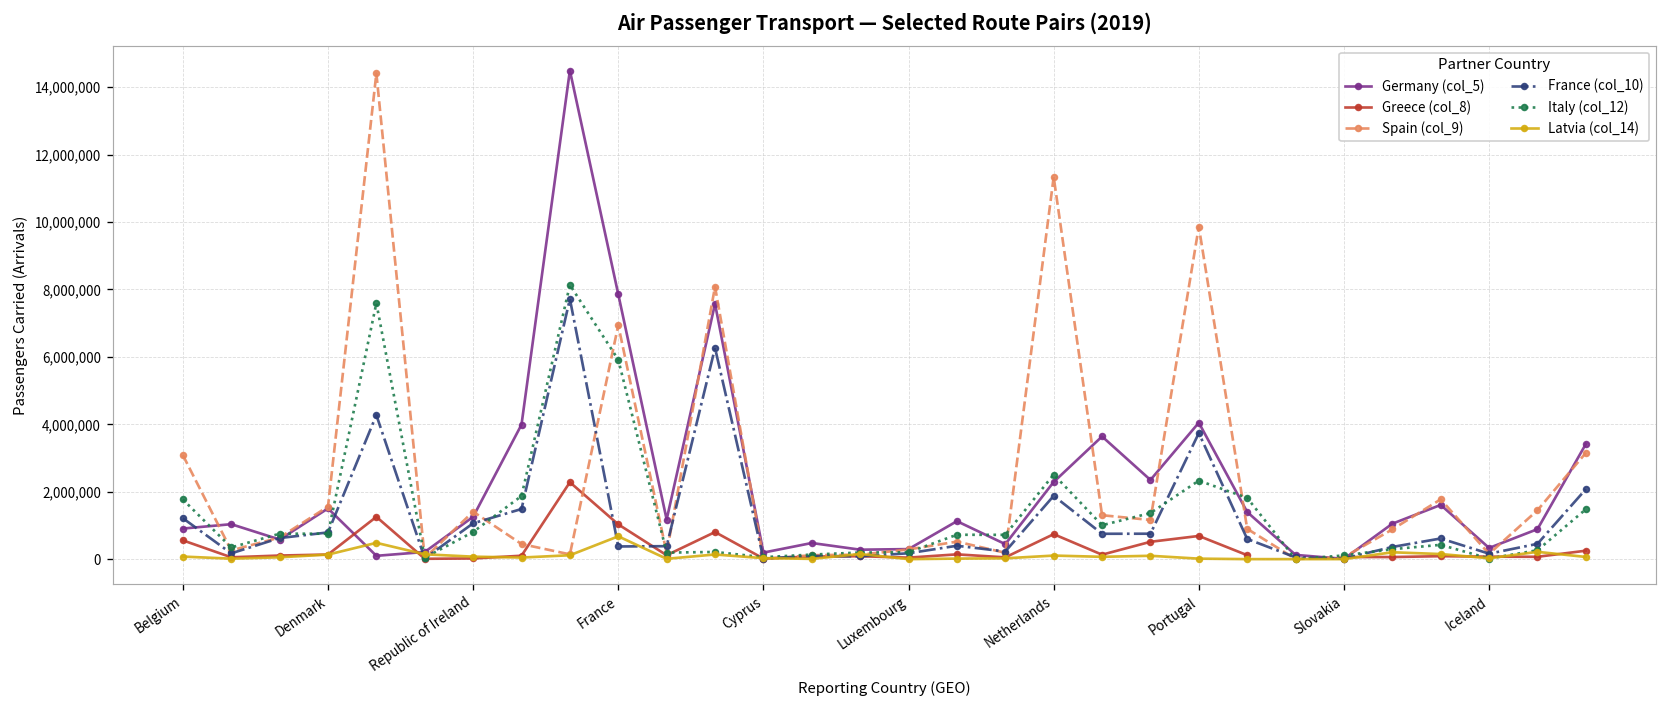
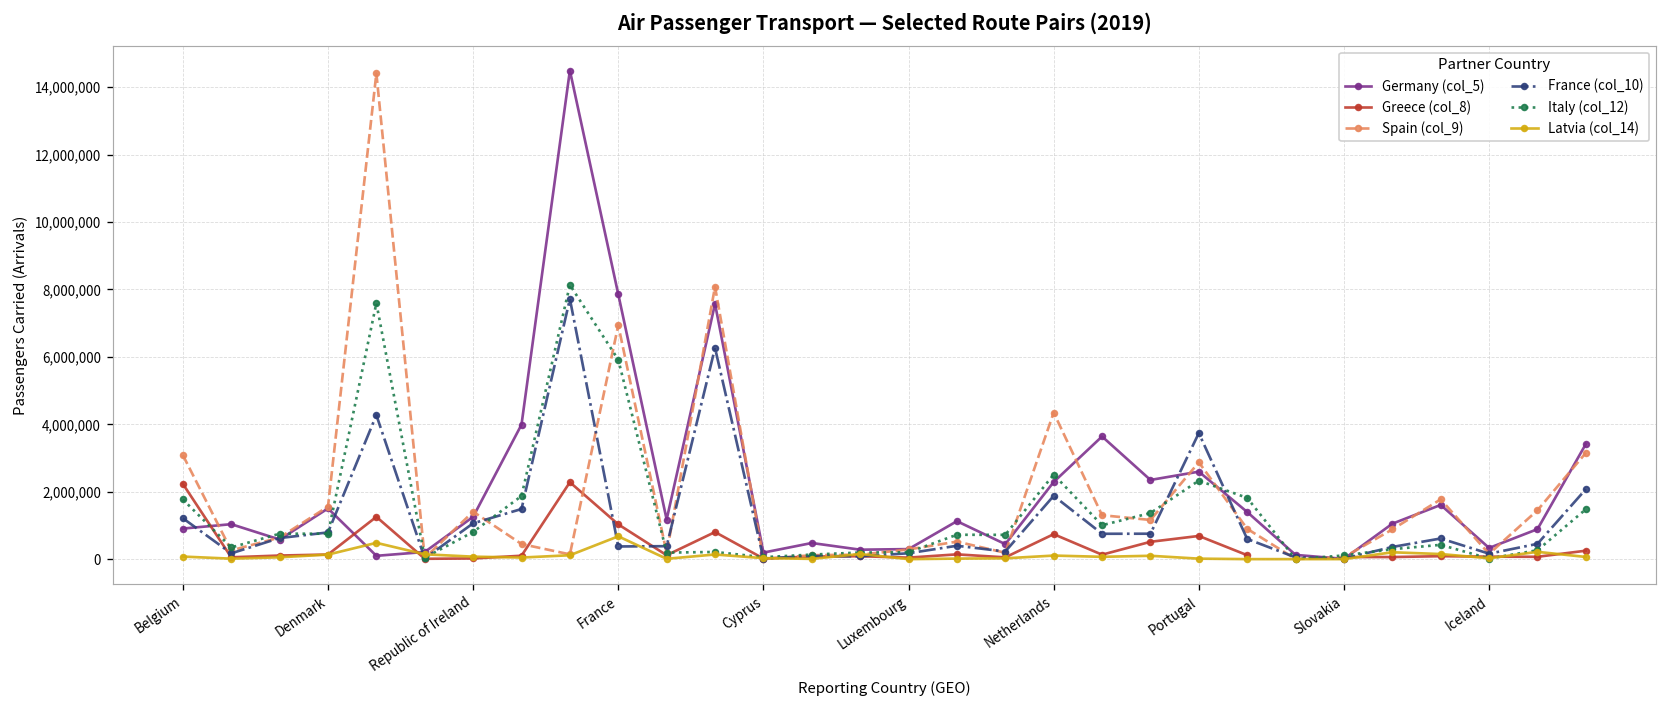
  {
    "Germany (col_5)": {
      "Belgium": "900,000",
      "Republic of Ireland": "1,300,000",
      "France": "7,900,000",
      "Cyprus": "200,000",
      "Netherlands": "2,300,000",
-     "Portugal": "4,000,000",
+     "Portugal": "2,600,000",
      "Iceland": "300,000"
    },
    "Greece (col_8)": {
-     "Belgium": "600,000",
+     "Belgium": "2,200,000",
      "France": "1,000,000",
      "Netherlands": "700,000",
      "Portugal": "700,000"
    },
    "Spain (col_9)": {
      "Belgium": "3,100,000",
      "Republic of Ireland": "1,400,000",
      "France": "6,900,000",
-     "Netherlands": "11,300,000",
-     "Portugal": "9,900,000"
+     "Netherlands": "4,300,000",
+     "Portugal": "2,900,000"
    },
    "France (col_10)": {
      "Belgium": "1,200,000",
      "Republic of Ireland": "1,100,000",
      "France": "400,000",
      "Netherlands": "1,900,000",
      "Portugal": "3,700,000"
    },
    "Italy (col_12)": {
      "Belgium": "1,800,000",
      "Republic of Ireland": "800,000",
      "France": "5,900,000",
      "Netherlands": "2,500,000",
      "Portugal": "2,300,000"
    },
    "Latvia (col_14)": {
      "Belgium": "100,000",
      "France": "700,000",
      "Netherlands": "100,000",
      "Portugal": "0"
    }
  }
